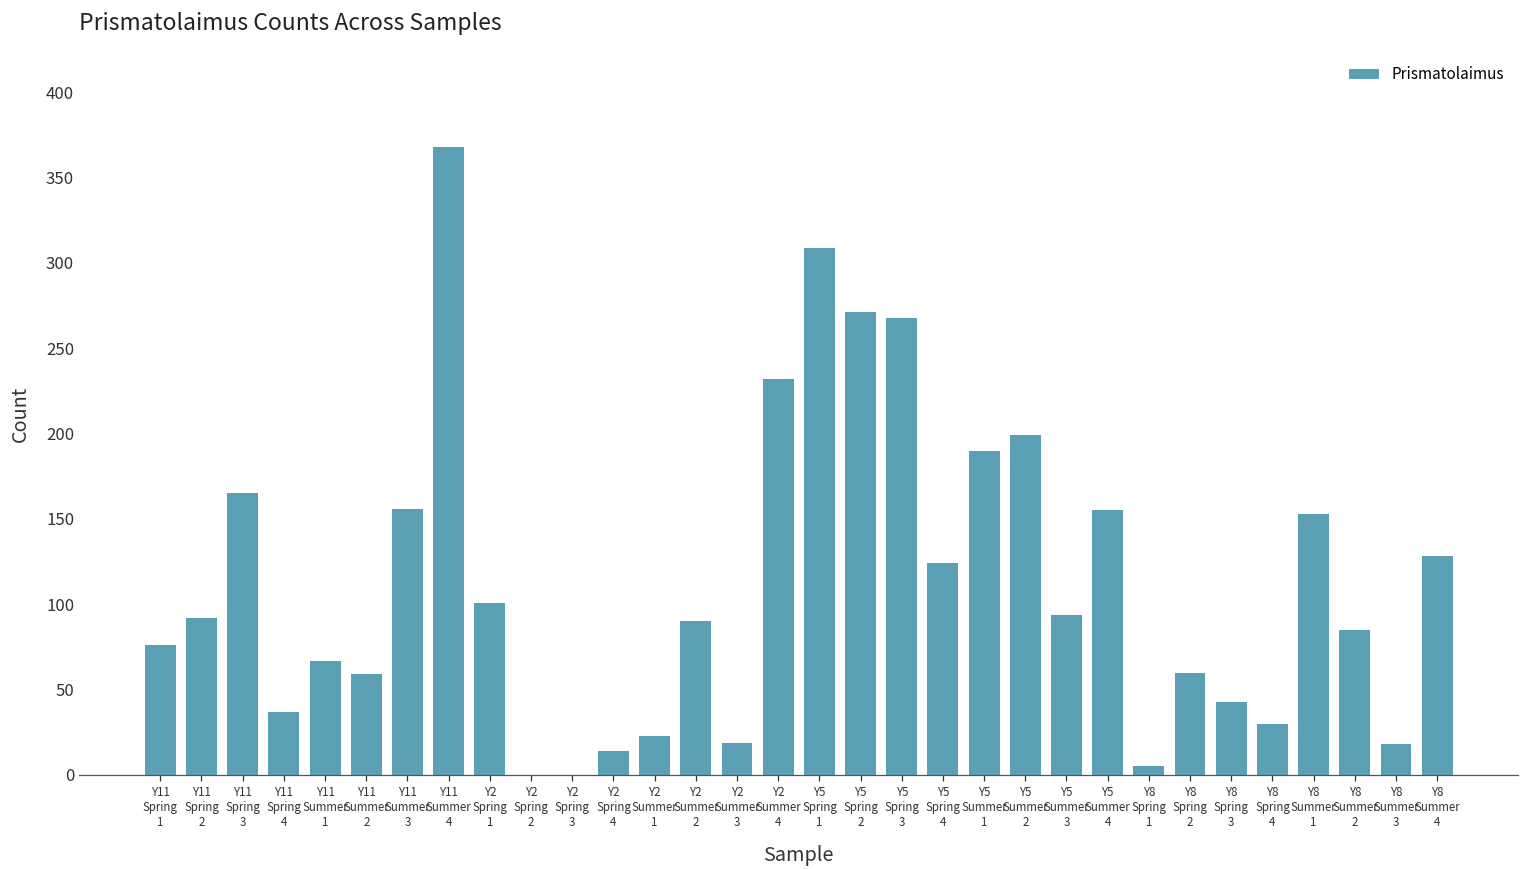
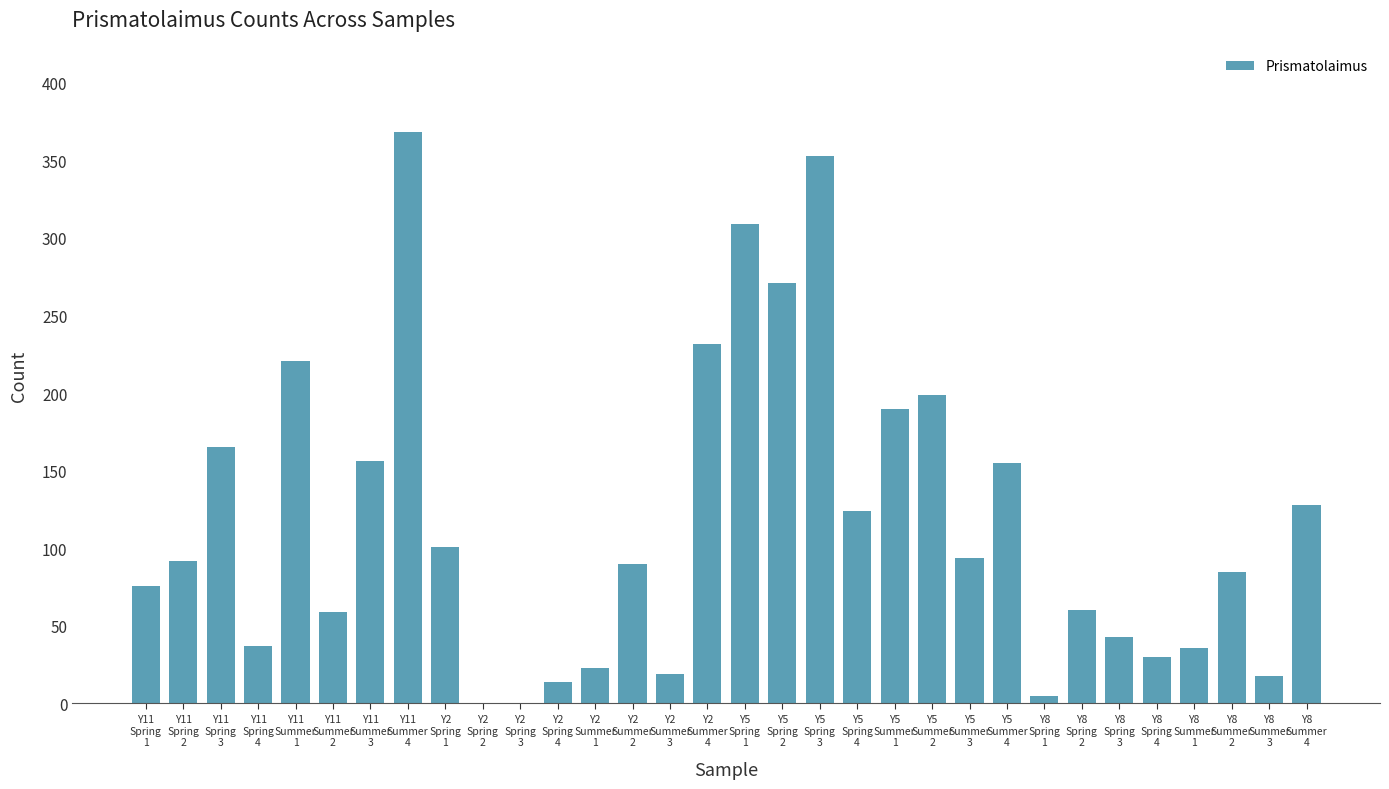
  {
    "Y11 Spring 1": 76,
    "Y11 Spring 2": 92,
    "Y11 Spring 3": 165,
    "Y11 Spring 4": 37,
-   "Y11 Summer 1": 67,
+   "Y11 Summer 1": 221,
    "Y11 Summer 2": 59,
    "Y11 Summer 3": 156,
    "Y11 Summer 4": 368,
    "Y2 Spring 1": 101,
    "Y2 Spring 2": 0,
    "Y2 Spring 3": 0,
    "Y2 Spring 4": 14,
    "Y2 Summer 1": 23,
    "Y2 Summer 2": 90,
    "Y2 Summer 3": 19,
    "Y2 Summer 4": 232,
    "Y5 Spring 1": 309,
    "Y5 Spring 2": 271,
-   "Y5 Spring 3": 268,
+   "Y5 Spring 3": 353,
    "Y5 Spring 4": 124,
    "Y5 Summer 1": 190,
    "Y5 Summer 2": 199,
    "Y5 Summer 3": 94,
    "Y5 Summer 4": 155,
    "Y8 Spring 1": 5,
    "Y8 Spring 2": 60,
    "Y8 Spring 3": 43,
    "Y8 Spring 4": 30,
-   "Y8 Summer 1": 153,
+   "Y8 Summer 1": 36,
    "Y8 Summer 2": 85,
    "Y8 Summer 3": 18,
    "Y8 Summer 4": 128
  }
